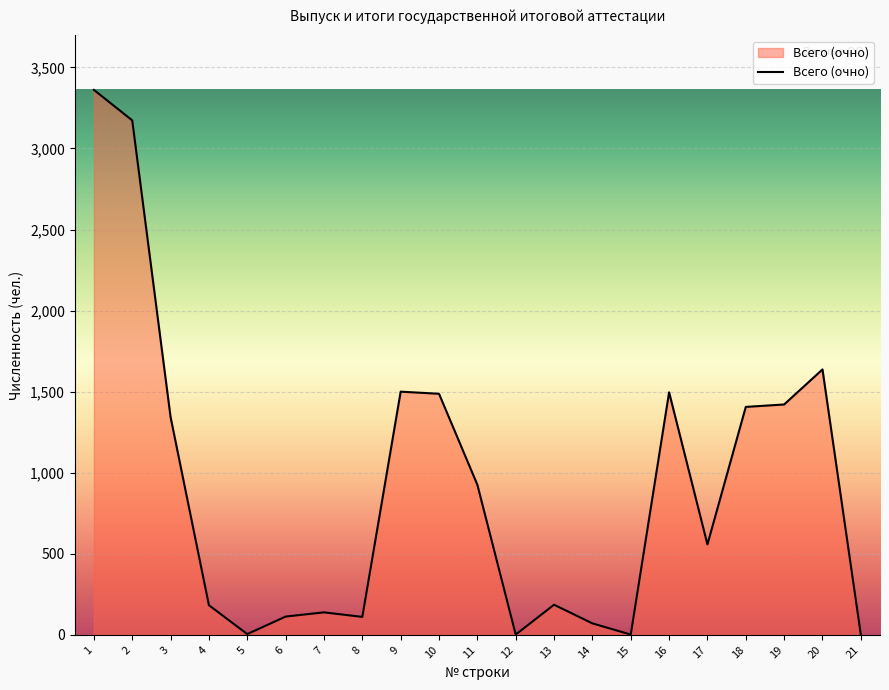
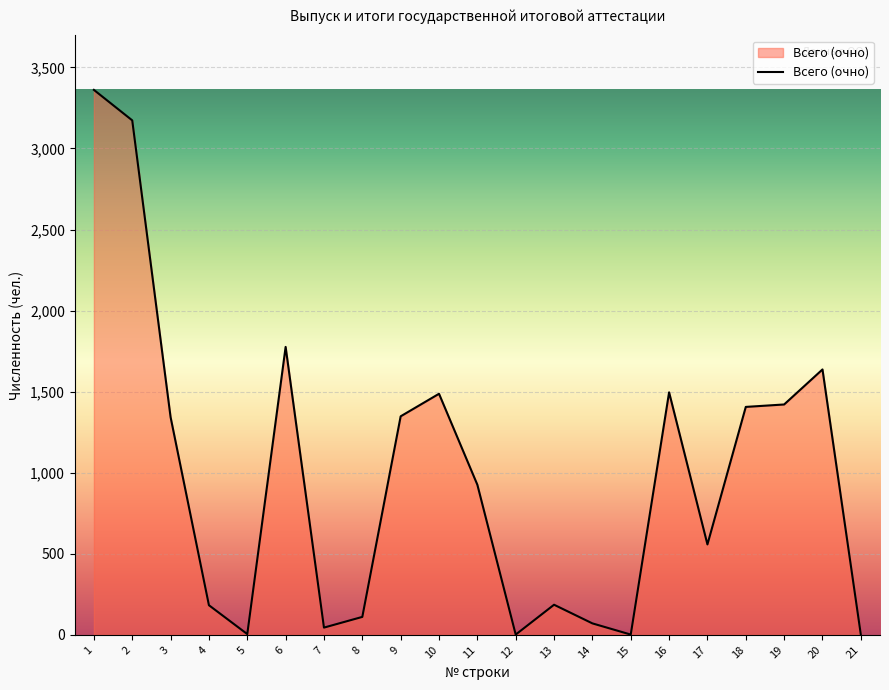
  {
    "1": "3,360",
    "2": "3,170",
    "3": "1,340",
    "4": "180",
    "5": "10",
-   "6": "110",
-   "7": "140",
+   "6": "1,780",
+   "7": "50",
    "8": "110",
-   "9": "1,500",
+   "9": "1,350",
    "10": "1,490",
    "11": "930",
    "12": "0",
    "13": "190",
    "14": "70",
    "15": "0",
    "16": "1,500",
    "17": "560",
    "18": "1,410",
    "19": "1,420",
    "20": "1,640",
    "21": "0"
  }
